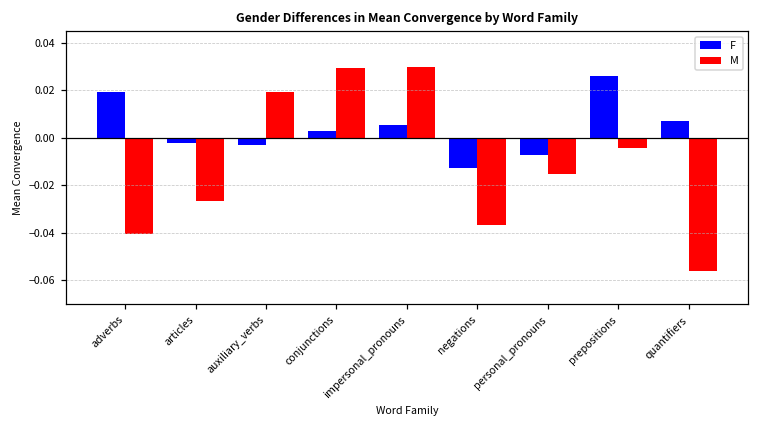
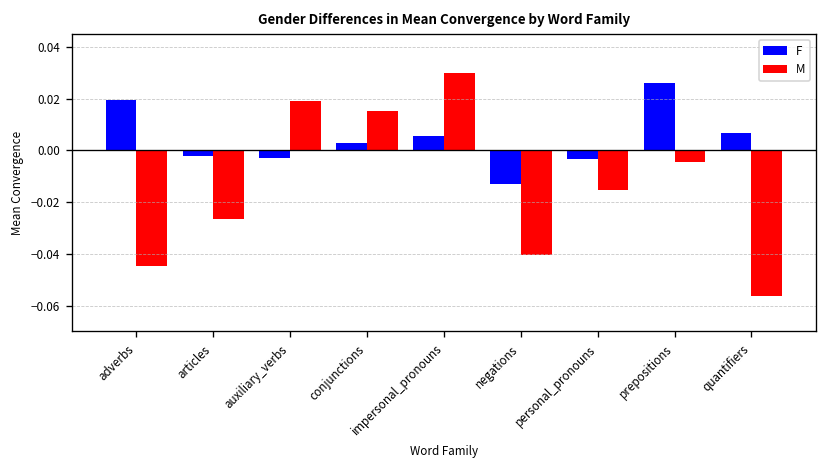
  {
    "F": {
      "adverbs": 0.019,
      "articles": -0.002,
      "auxiliary_verbs": -0.003,
      "conjunctions": 0.003,
      "impersonal_pronouns": 0.006,
      "negations": -0.013,
-     "personal_pronouns": -0.007,
+     "personal_pronouns": -0.003,
      "prepositions": 0.026,
      "quantifiers": 0.007
    },
    "M": {
-     "adverbs": -0.041,
+     "adverbs": -0.045,
      "articles": -0.027,
      "auxiliary_verbs": 0.019,
-     "conjunctions": 0.029,
+     "conjunctions": 0.015,
      "impersonal_pronouns": 0.030,
-     "negations": -0.037,
+     "negations": -0.040,
      "personal_pronouns": -0.015,
      "prepositions": -0.004,
      "quantifiers": -0.056
    }
  }
